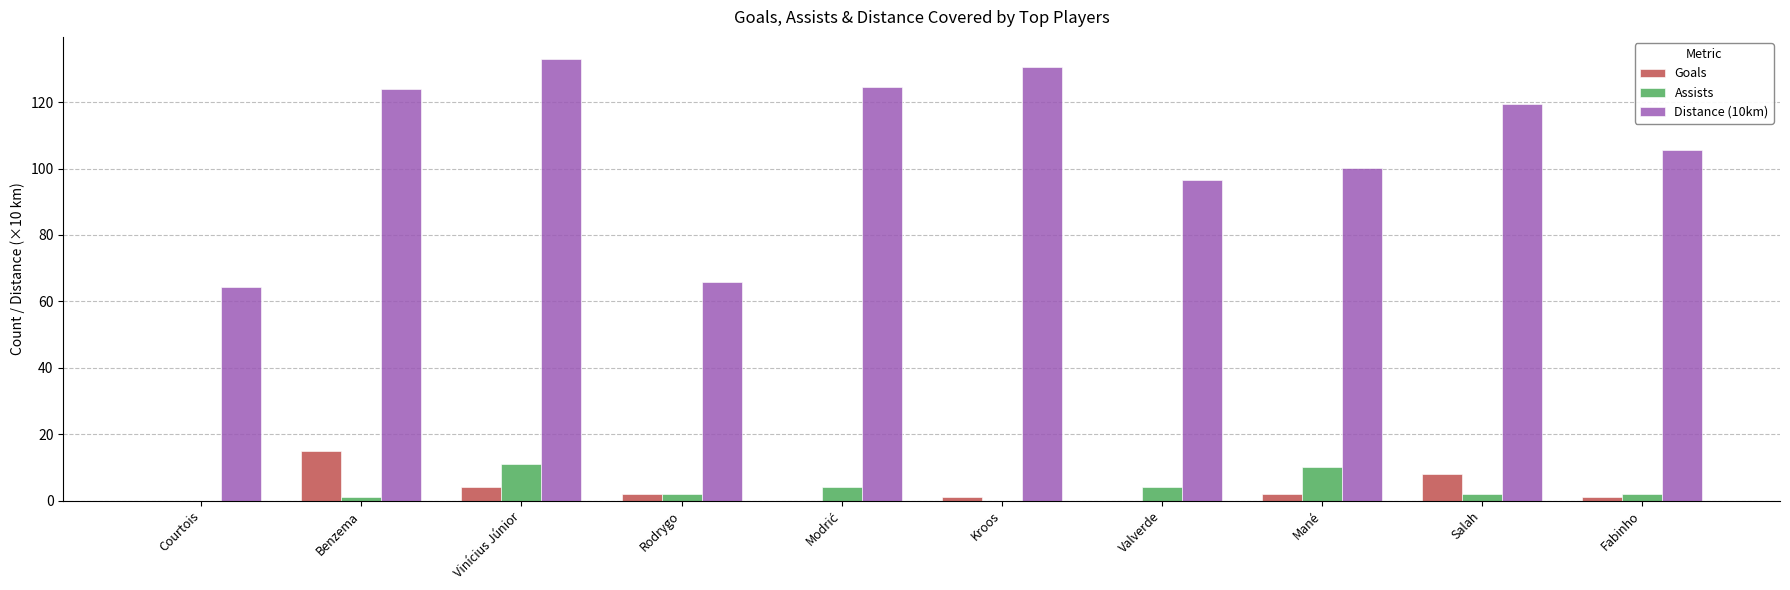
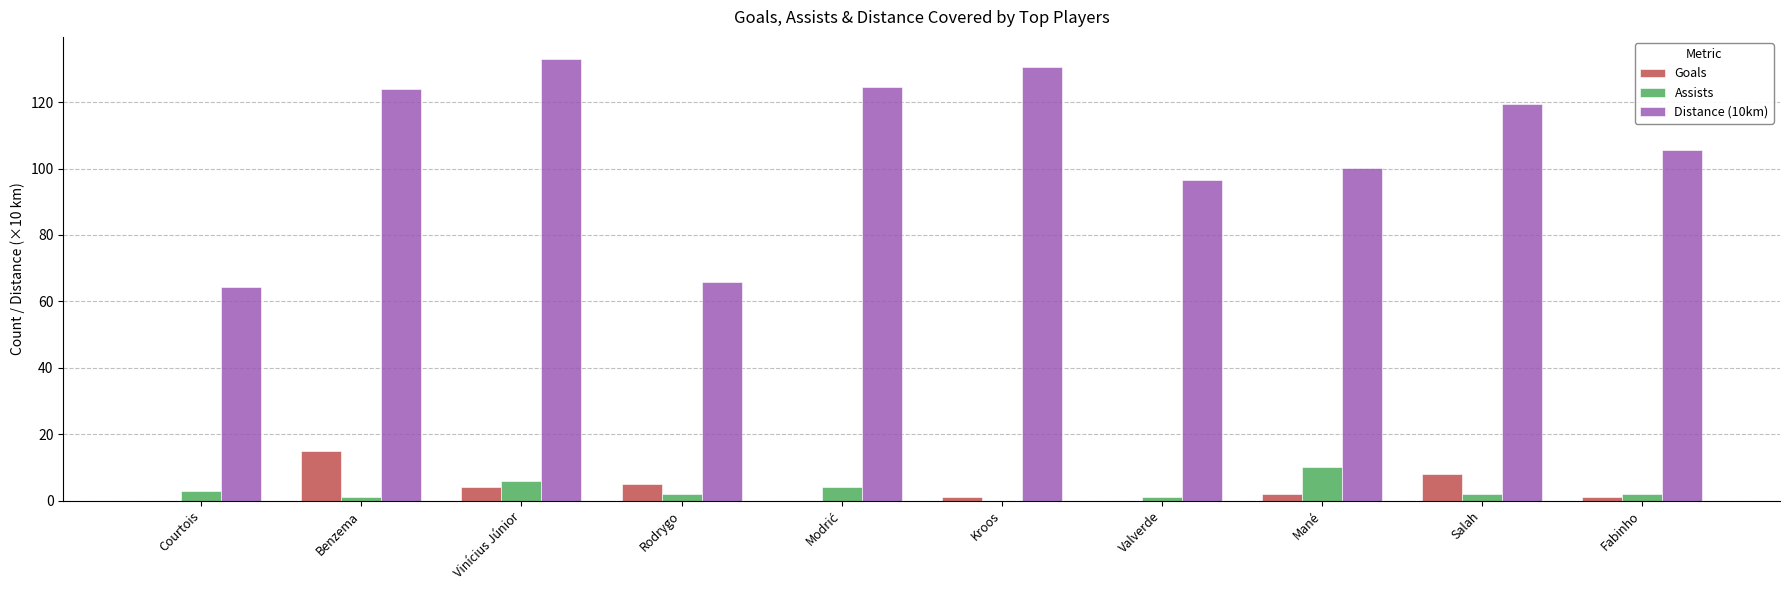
  {
    "Goals": {
      "Courtois": 0,
      "Benzema": 15,
      "Vinícius Júnior": 4,
-     "Rodrygo": 2,
+     "Rodrygo": 5,
      "Modrić": 0,
      "Kroos": 1,
      "Valverde": 0,
      "Mané": 2,
      "Salah": 8,
      "Fabinho": 1
    },
    "Assists": {
-     "Courtois": 0,
+     "Courtois": 3,
      "Benzema": 1,
-     "Vinícius Júnior": 11,
+     "Vinícius Júnior": 6,
      "Rodrygo": 2,
      "Modrić": 4,
      "Kroos": 0,
-     "Valverde": 4,
+     "Valverde": 1,
      "Mané": 10,
      "Salah": 2,
      "Fabinho": 2
    },
    "Distance (10km)": {
      "Courtois": 64,
      "Benzema": 124,
      "Vinícius Júnior": 133,
      "Rodrygo": 66,
      "Modrić": 125,
      "Kroos": 131,
      "Valverde": 97,
      "Mané": 100,
      "Salah": 120,
      "Fabinho": 106
    }
  }
